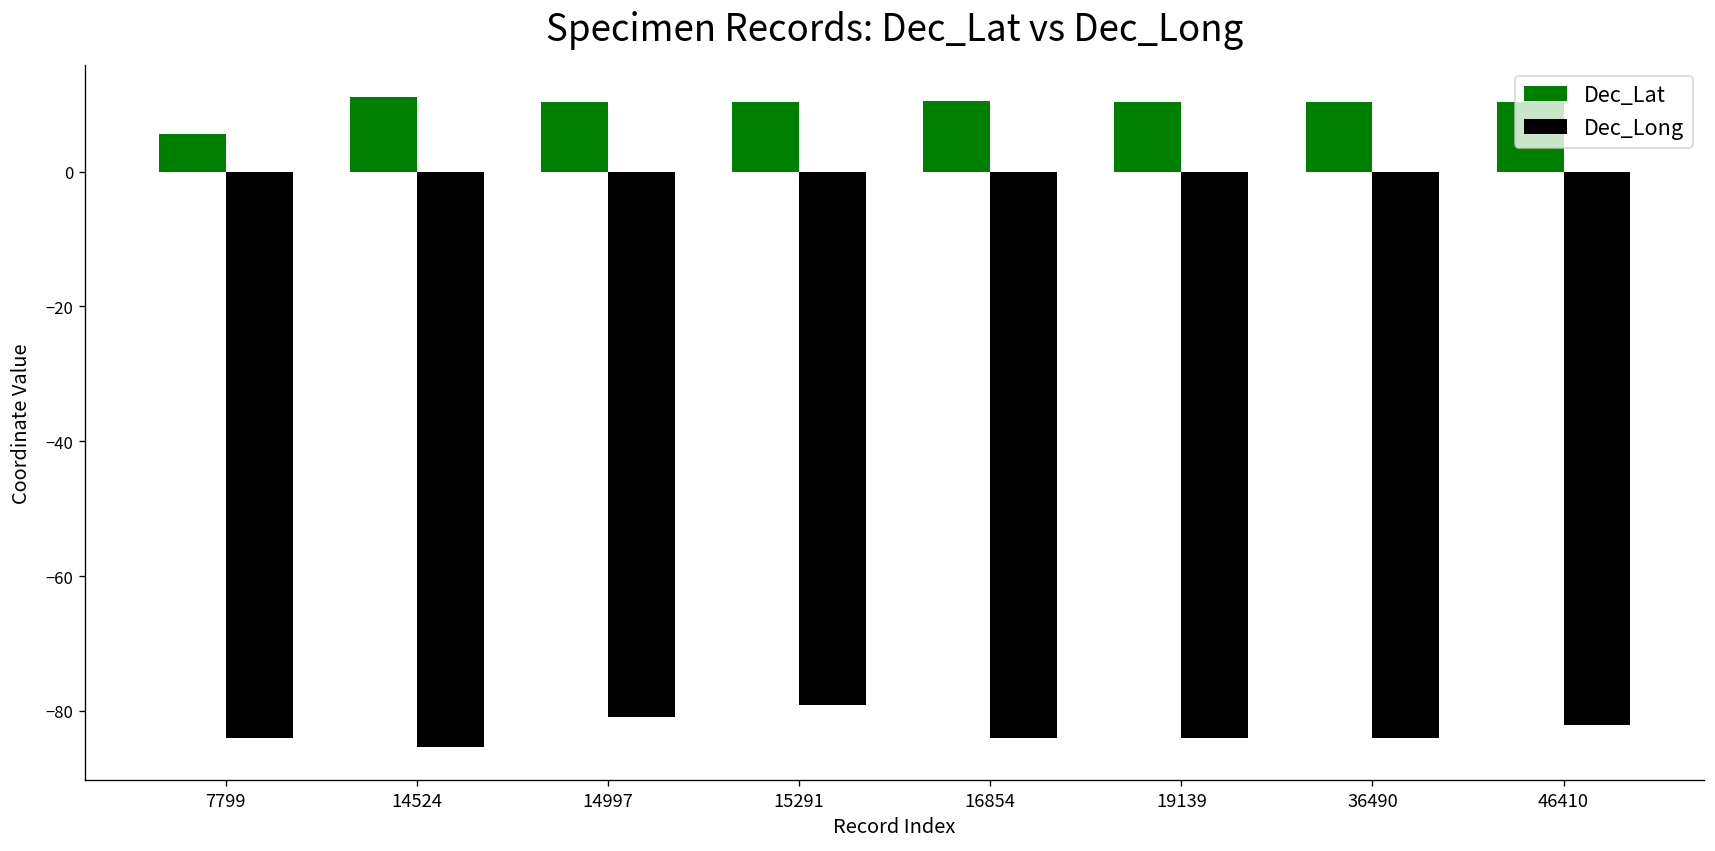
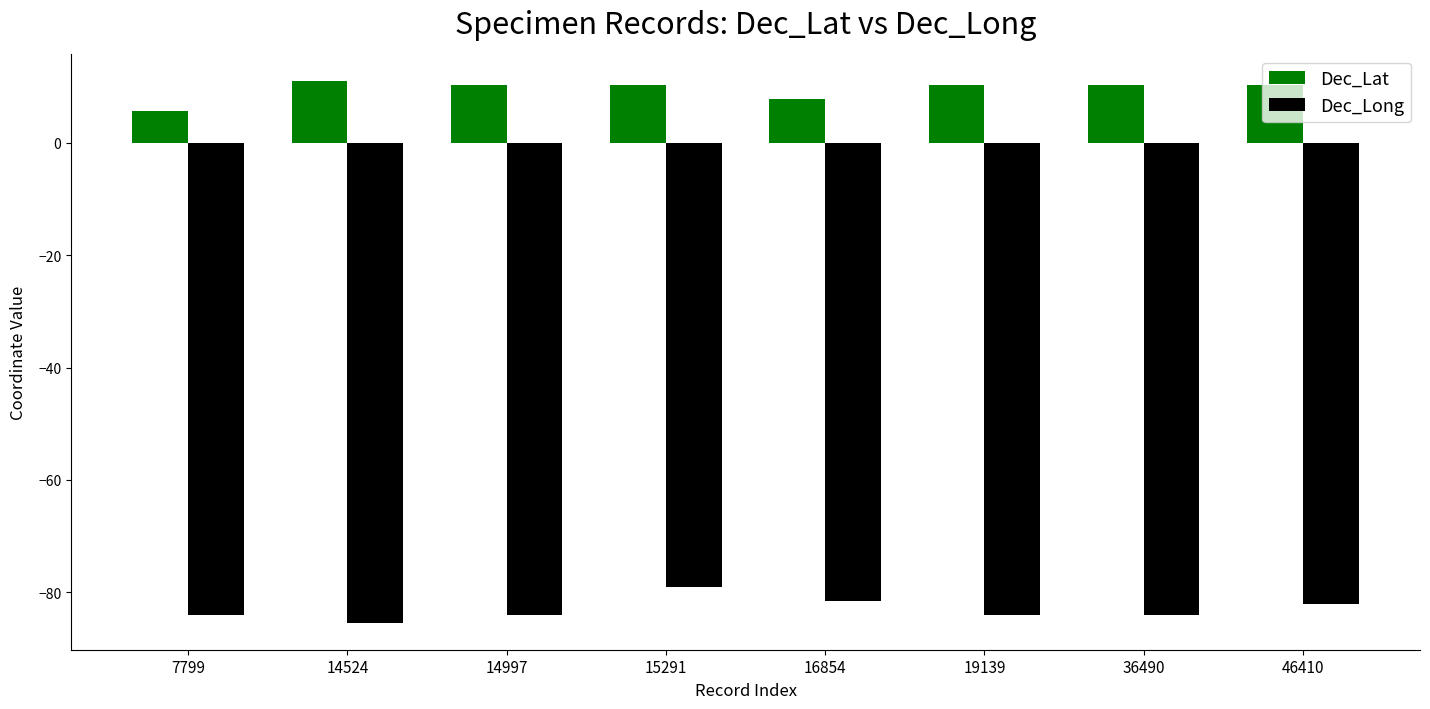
  {
    "Dec_Lat": {
      "7799": 6,
      "14524": 11,
      "14997": 10,
      "15291": 10,
-     "16854": 10,
+     "16854": 8,
      "19139": 10,
      "36490": 10
    },
    "Dec_Long": {
      "7799": -84,
      "14524": -85,
-     "14997": -81,
+     "14997": -84,
      "15291": -79,
-     "16854": -84,
+     "16854": -82,
      "19139": -84,
      "36490": -84,
      "46410": -82
    }
  }
